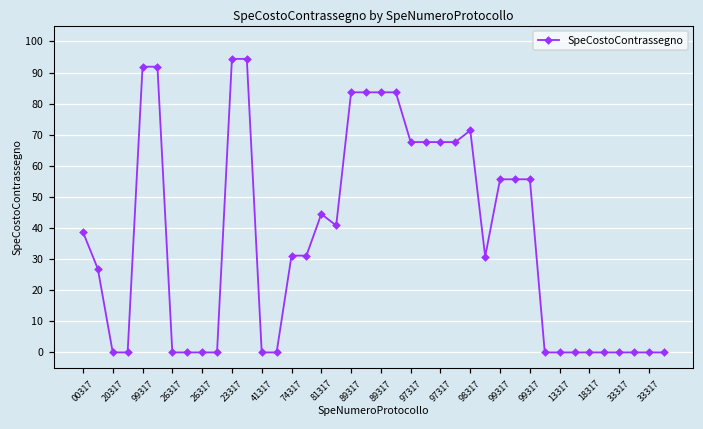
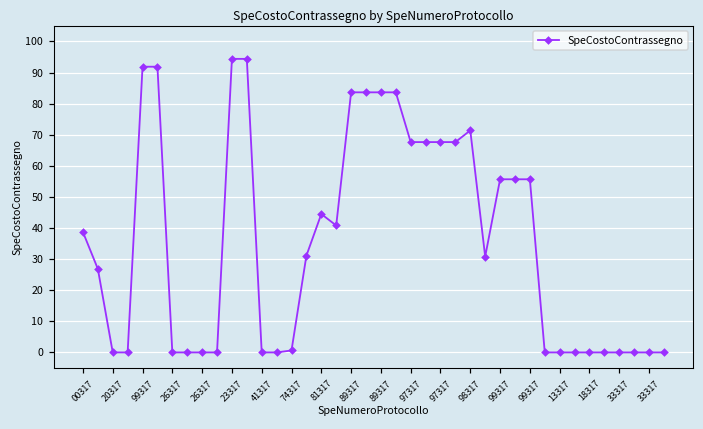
  {
    "00317": 39,
    "20317": 0,
    "23317": 94,
    "41317": 0,
-   "74317": 31,
+   "74317": 1,
    "81317": 45,
    "98317": 71,
    "13317": 0,
    "18317": 0
  }
